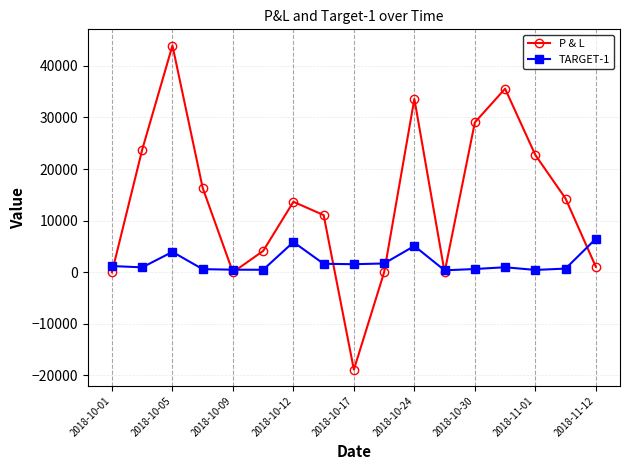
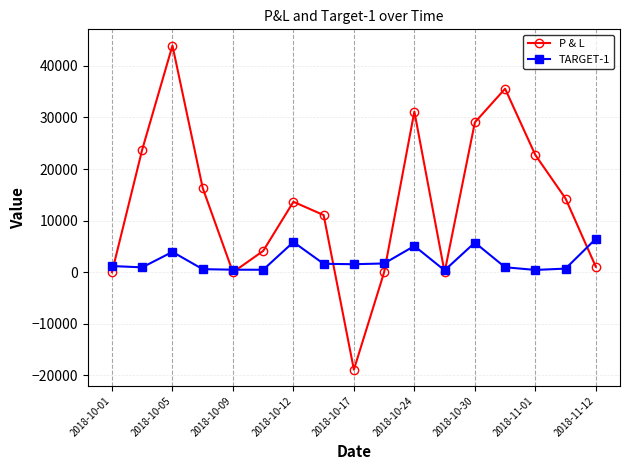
  {
    "P & L": {
      "2018-10-01": 0,
      "2018-10-05": 44000,
      "2018-10-09": 0,
      "2018-10-12": 14000,
      "2018-10-17": -19000,
-     "2018-10-24": 34000,
+     "2018-10-24": 31000,
      "2018-10-30": 29000,
      "2018-11-01": 23000,
      "2018-11-12": 1000
    },
    "TARGET-1": {
      "2018-10-01": 1000,
      "2018-10-05": 4000,
      "2018-10-09": 0,
      "2018-10-12": 6000,
      "2018-10-17": 2000,
      "2018-10-24": 5000,
-     "2018-10-30": 1000,
+     "2018-10-30": 6000,
      "2018-11-01": 0,
      "2018-11-12": 6000
    }
  }
